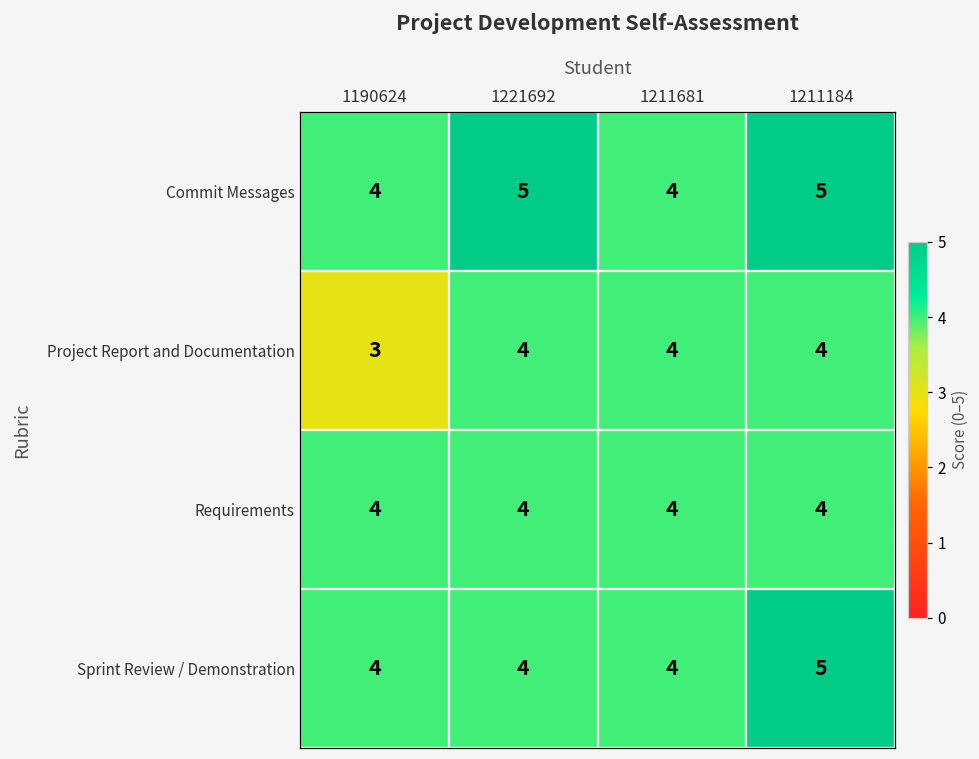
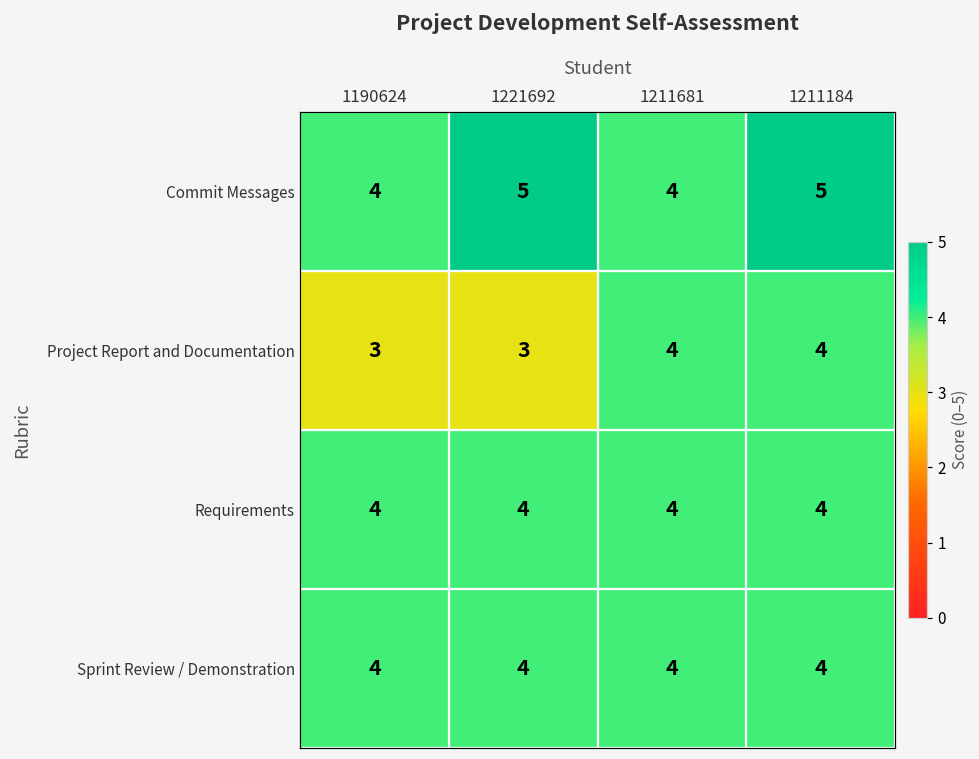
  {
    "Commit Messages": {
      "1190624": 4,
      "1221692": 5,
      "1211681": 4,
      "1211184": 5
    },
    "Project Report and Documentation": {
      "1190624": 3,
-     "1221692": 4,
+     "1221692": 3,
      "1211681": 4,
      "1211184": 4
    },
    "Requirements": {
      "1190624": 4,
      "1221692": 4,
      "1211681": 4,
      "1211184": 4
    },
    "Sprint Review / Demonstration": {
      "1190624": 4,
      "1221692": 4,
      "1211681": 4,
-     "1211184": 5
+     "1211184": 4
    }
  }
